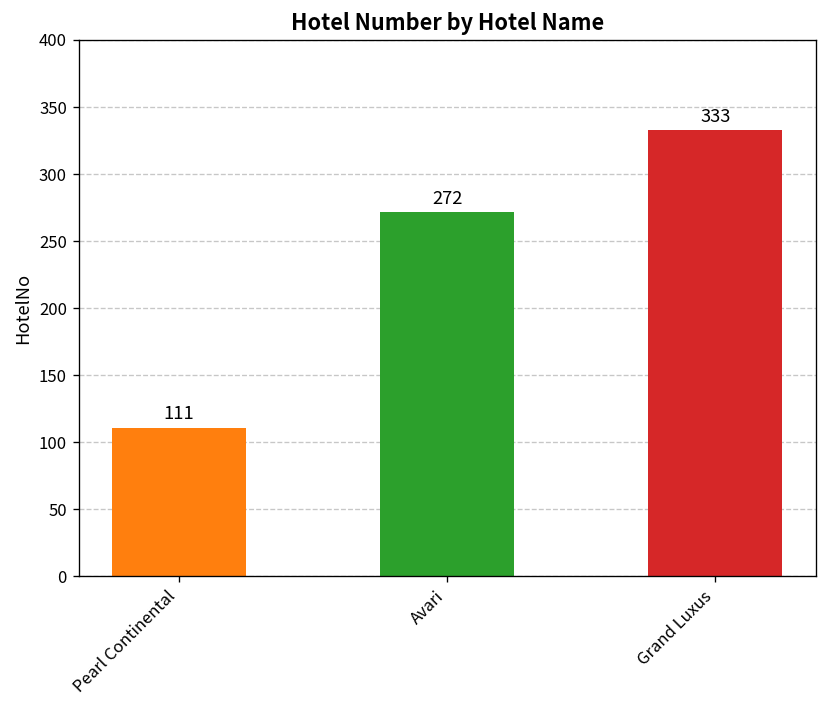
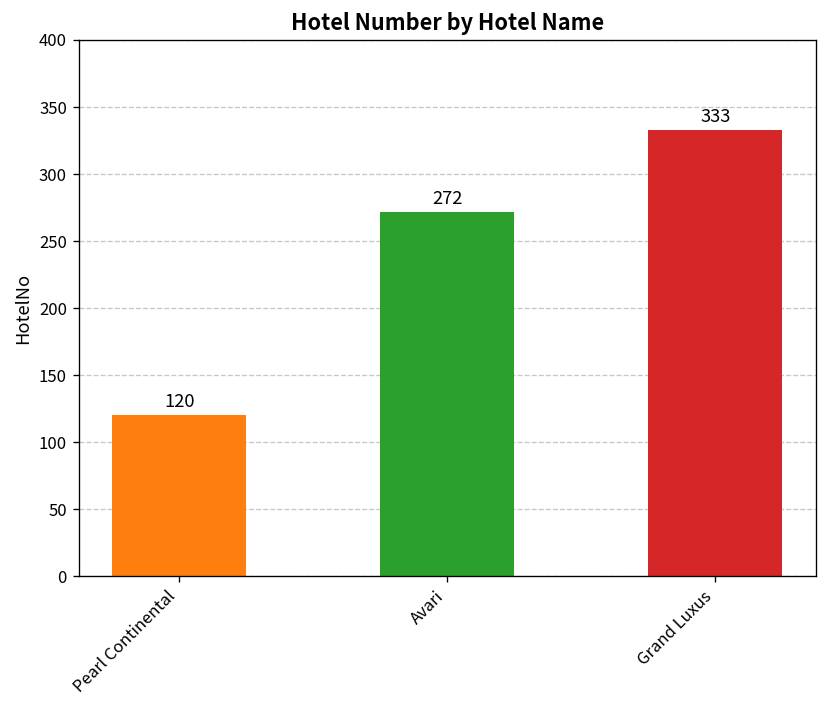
  {
-   "Pearl Continental": 111,
+   "Pearl Continental": 120,
    "Avari": 272,
    "Grand Luxus": 333
  }
